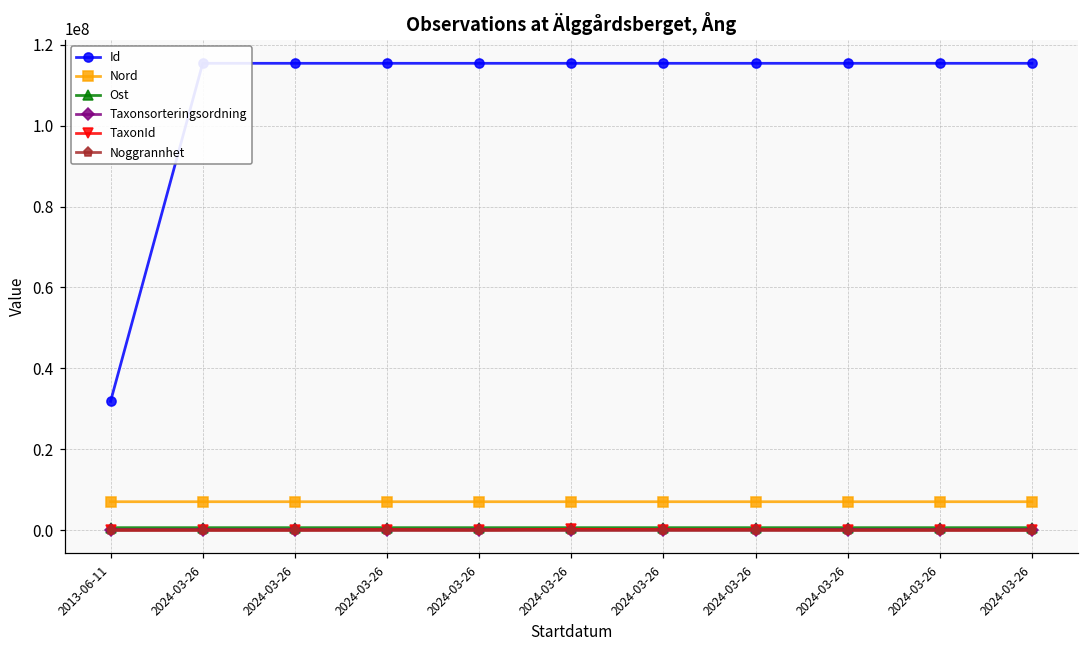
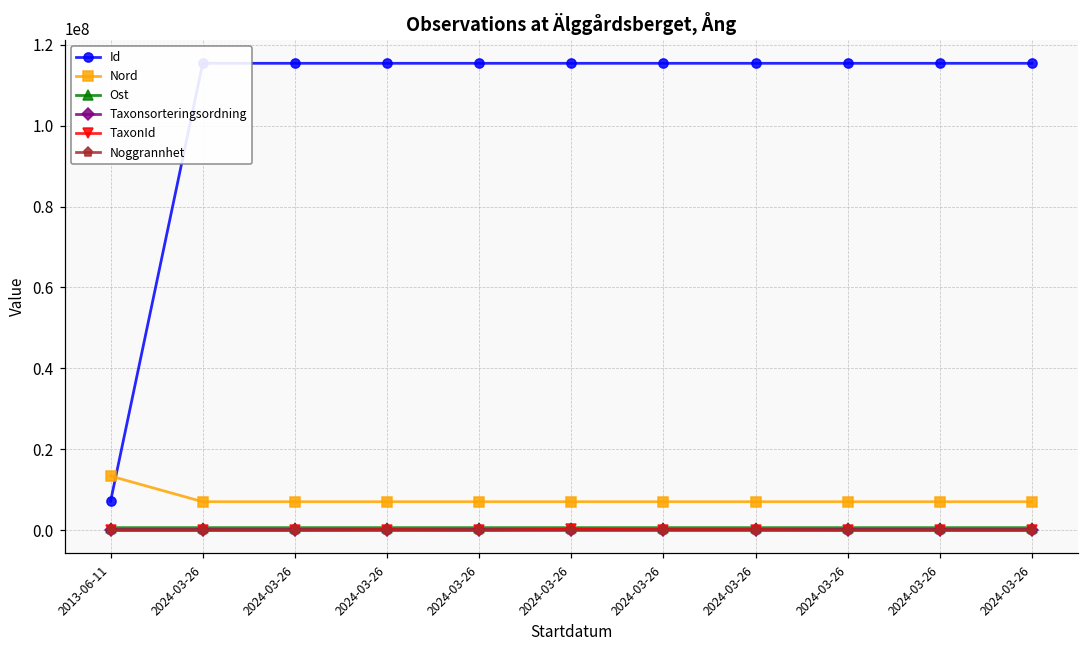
  {
    "Id": {
-     "2013-06-11": 32000000
+     "2013-06-11": 7000000
    },
    "Nord": {
-     "2013-06-11": 7000000
+     "2013-06-11": 13000000
    }
  }
